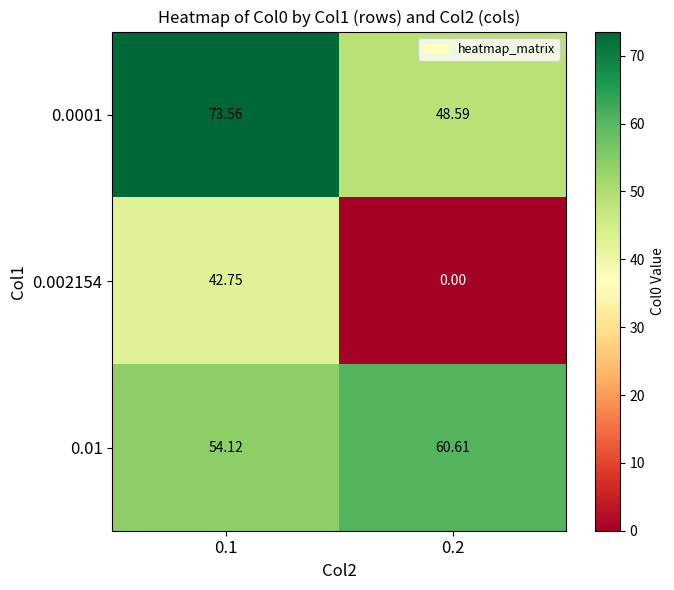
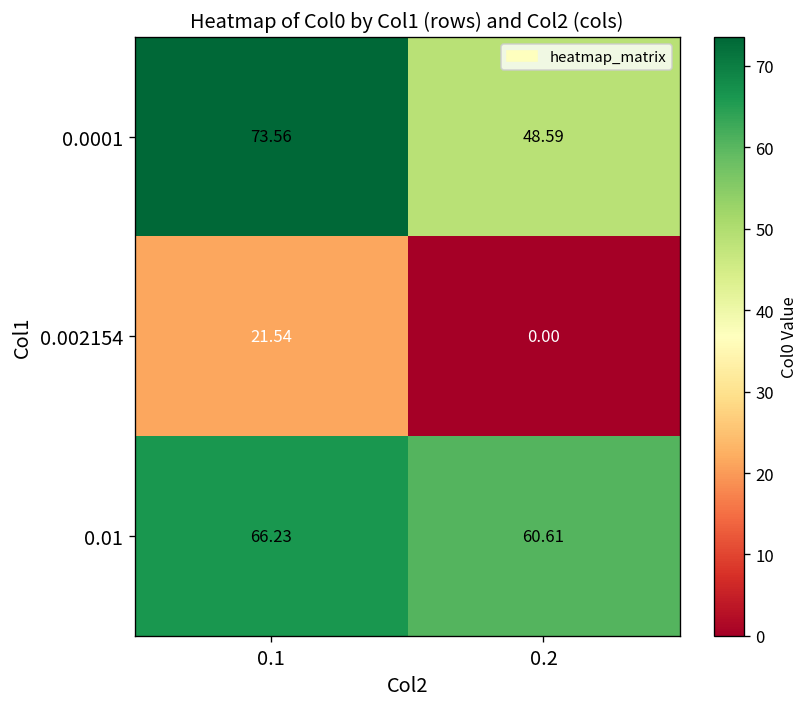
  {
    "0.0001": {
      "0.1": 73.56,
      "0.2": 48.59
    },
    "0.002154": {
-     "0.1": 42.75,
+     "0.1": 21.54,
      "0.2": 0.00
    },
    "0.01": {
-     "0.1": 54.12,
+     "0.1": 66.23,
      "0.2": 60.61
    }
  }
